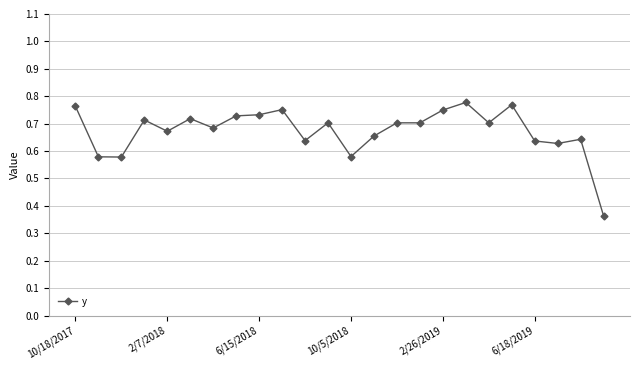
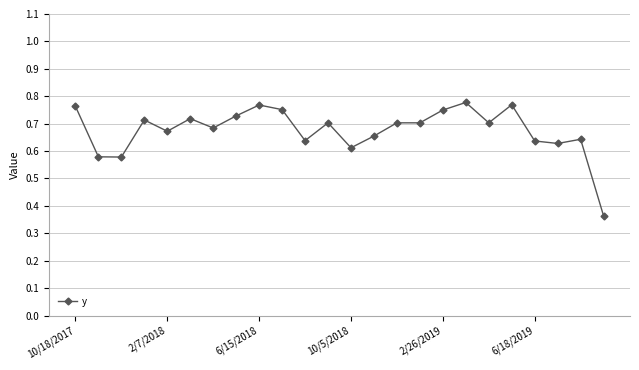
  {
    "10/18/2017": 0.76,
    "2/7/2018": 0.67,
-   "6/15/2018": 0.73,
-   "10/5/2018": 0.58,
+   "6/15/2018": 0.77,
+   "10/5/2018": 0.61,
    "2/26/2019": 0.75,
    "6/18/2019": 0.64
  }
